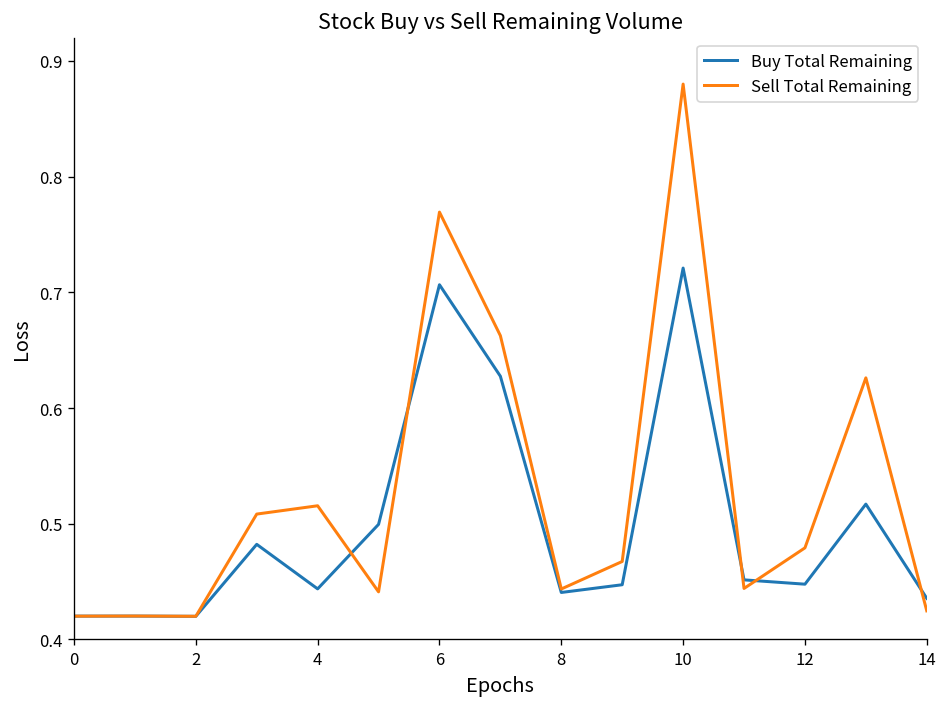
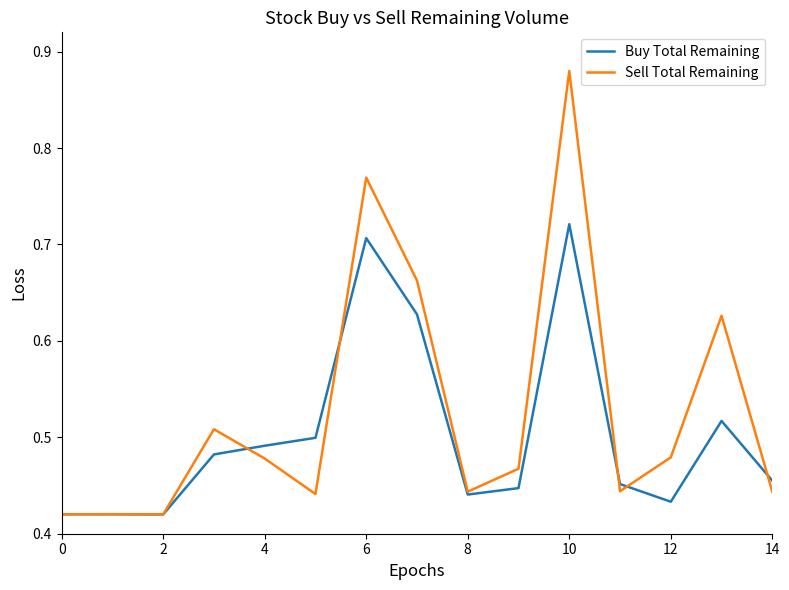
  {
    "Buy Total Remaining": {
-     "4": 0.44,
+     "4": 0.49,
      "6": 0.71,
      "8": 0.44,
      "10": 0.72,
-     "12": 0.45,
-     "14": 0.44
+     "12": 0.43,
+     "14": 0.46
    },
    "Sell Total Remaining": {
-     "4": 0.52,
+     "4": 0.48,
      "6": 0.77,
      "8": 0.44,
      "10": 0.88,
      "12": 0.48,
-     "14": 0.42
+     "14": 0.44
    }
  }
